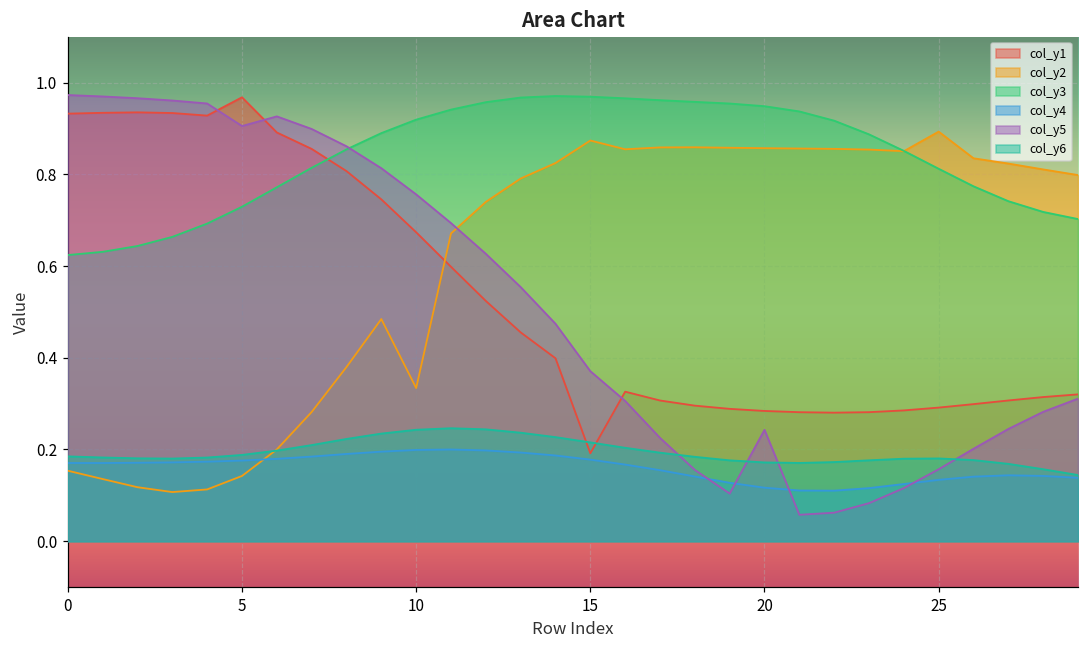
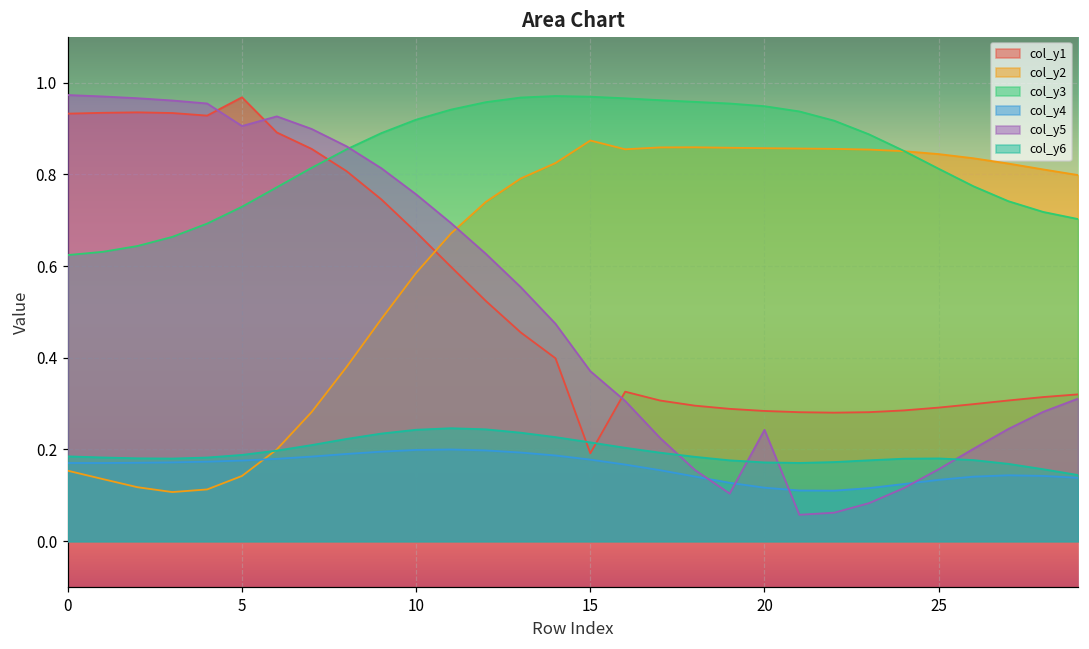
  {
    "col_y1": {
      "0": 0.93,
      "5": 0.97,
      "10": 0.67,
      "15": 0.19,
      "20": 0.28,
      "25": 0.29
    },
    "col_y2": {
      "0": 0.15,
      "5": 0.14,
-     "10": 0.33,
+     "10": 0.59,
      "15": 0.87,
      "20": 0.86,
-     "25": 0.89
+     "25": 0.84
    },
    "col_y5": {
      "0": 0.97,
      "5": 0.91,
      "10": 0.76,
      "15": 0.37,
      "20": 0.24,
      "25": 0.16
    }
  }
